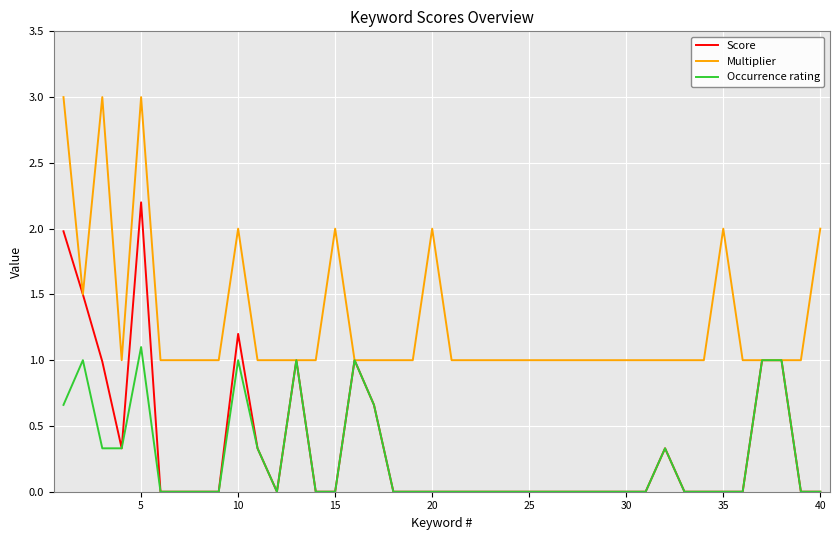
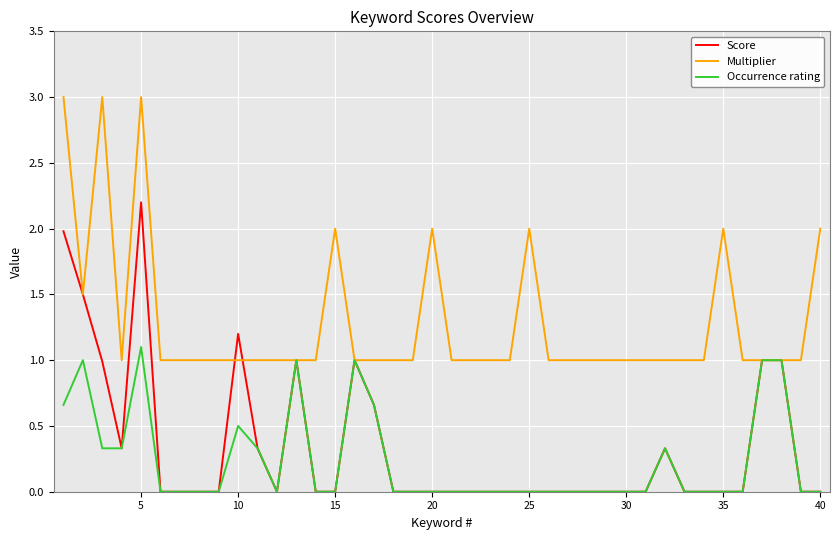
  {
    "Score": {
      "5": 2.2,
      "10": 1.2
    },
    "Multiplier": {
      "5": 3,
-     "10": 2,
+     "10": 1,
      "15": 2,
      "20": 2,
-     "25": 1,
+     "25": 2,
      "30": 1,
      "35": 2,
      "40": 2
    },
    "Occurrence rating": {
      "5": 1.1,
-     "10": 1.0
+     "10": 0.5
    }
  }
